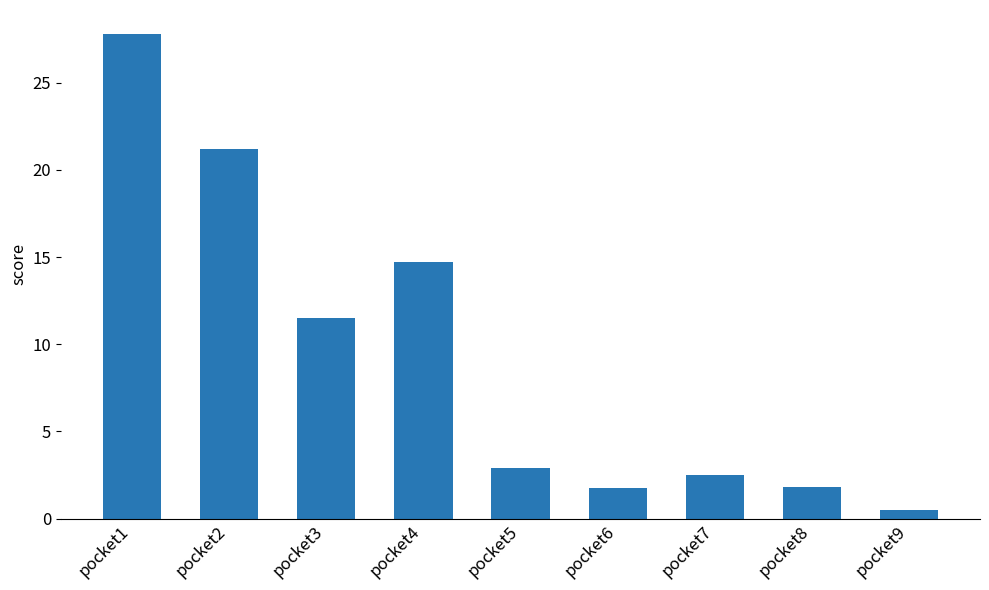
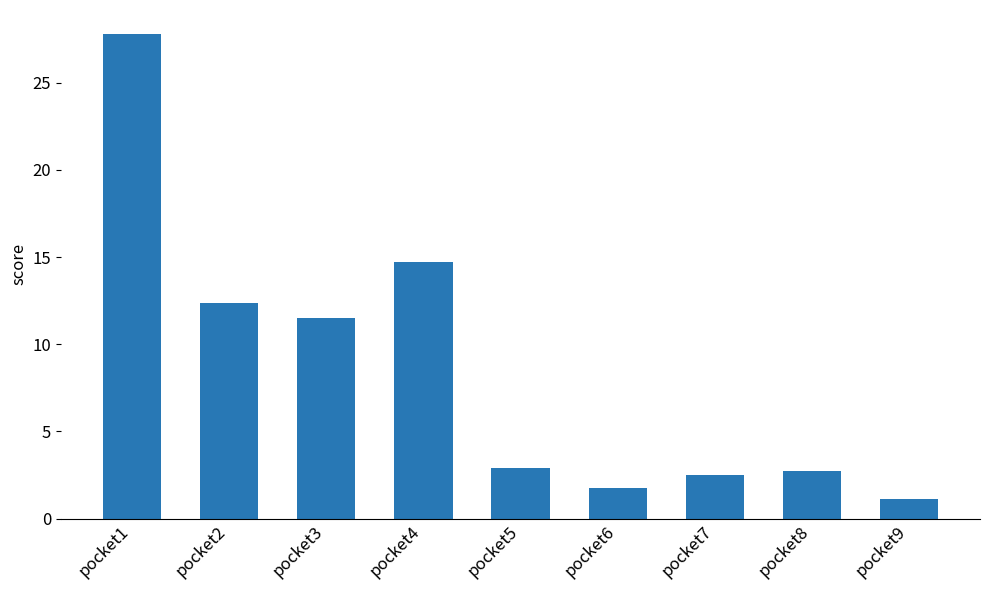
  {
    "pocket1": 27.8,
-   "pocket2": 21.2,
+   "pocket2": 12.3,
    "pocket3": 11.5,
    "pocket4": 14.7,
    "pocket5": 2.9,
    "pocket6": 1.7,
    "pocket7": 2.5,
-   "pocket8": 1.8,
-   "pocket9": 0.5
+   "pocket8": 2.7,
+   "pocket9": 1.2
  }
